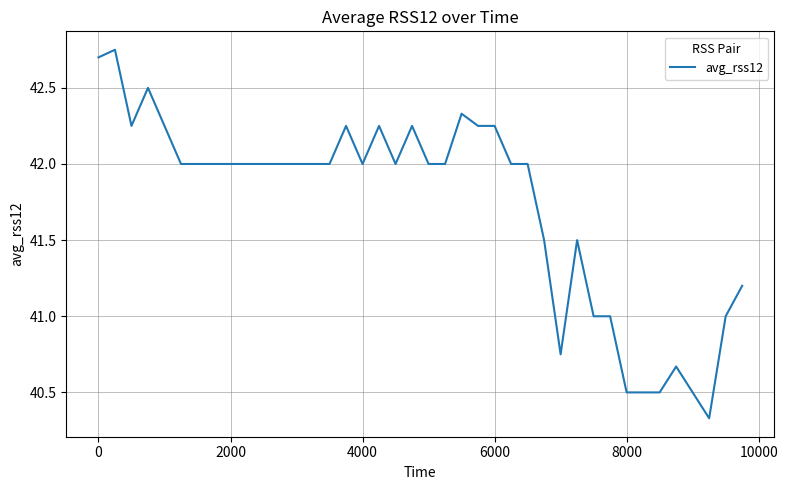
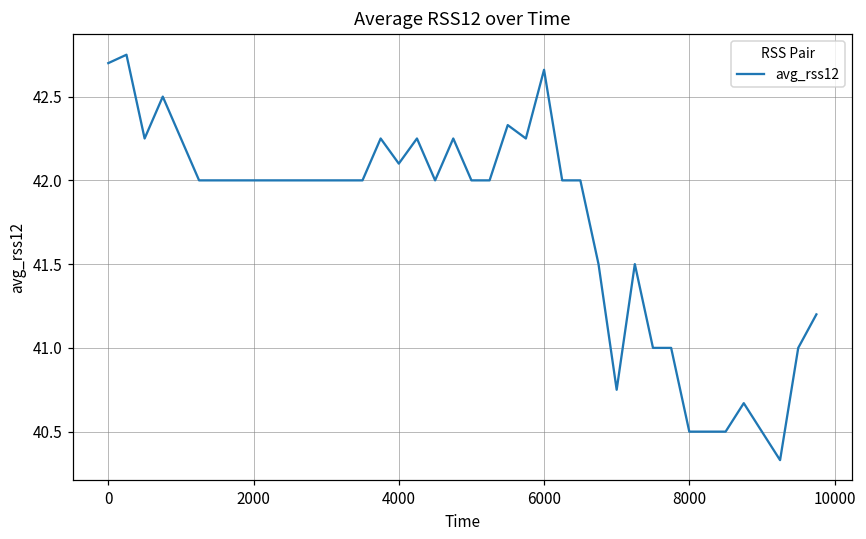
  {
    "0": 42.70,
    "2000": 42.00,
-   "4000": 42.0,
-   "6000": 42.25,
+   "4000": 42.1,
+   "6000": 42.66,
    "8000": 40.50
  }
